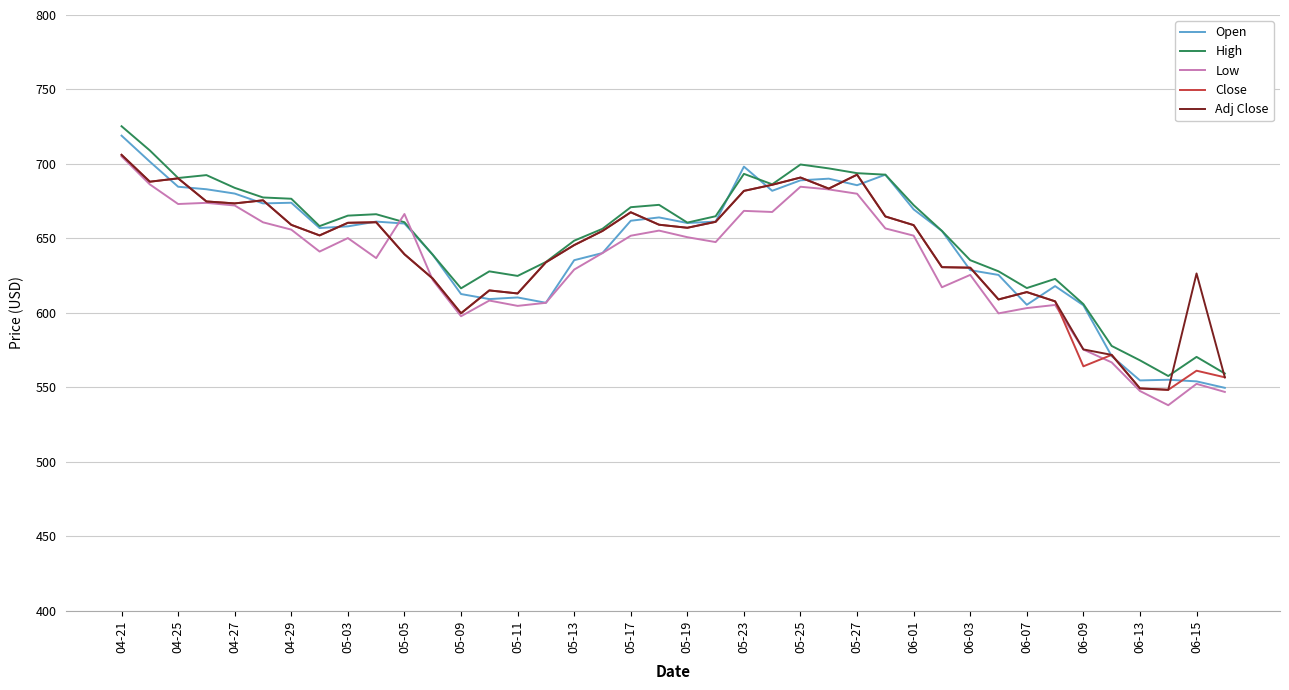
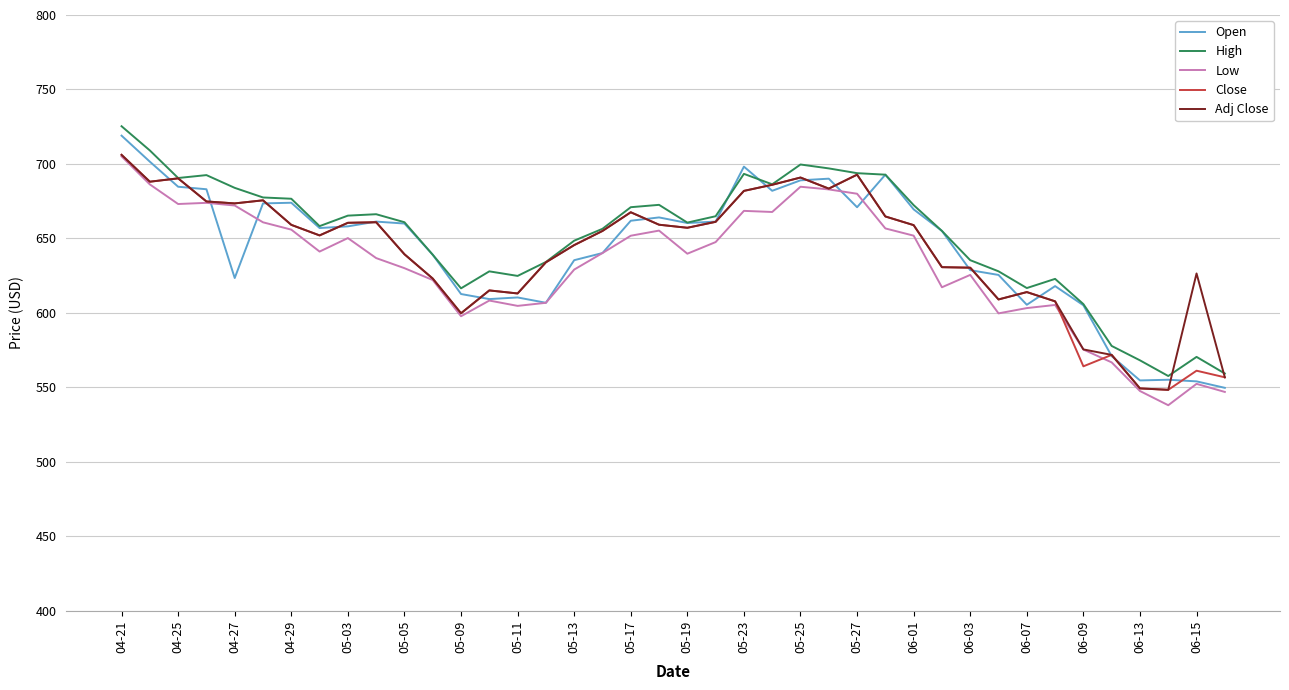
  {
    "Open": {
      "04-21": 719,
      "04-25": 685,
-     "04-27": 680,
+     "04-27": 623,
      "04-29": 674,
      "05-03": 658,
      "05-09": 613,
      "05-11": 610,
      "05-13": 635,
      "05-17": 662,
      "05-23": 698,
      "05-25": 689,
-     "05-27": 686,
+     "05-27": 671,
      "06-01": 670,
      "06-07": 605,
      "06-13": 555
    },
    "High": {
      "04-21": 725,
      "04-27": 684,
      "04-29": 677,
      "05-03": 665,
      "05-09": 616,
      "05-11": 625,
      "05-13": 648,
      "05-17": 671,
      "05-23": 693,
      "05-25": 700,
      "06-01": 672,
      "06-03": 635,
      "06-07": 617,
      "06-13": 568,
      "06-15": 570
    },
    "Low": {
      "04-25": 673,
      "04-29": 656,
      "05-03": 650,
-     "05-05": 666,
+     "05-05": 630,
      "05-09": 598,
      "05-11": 605,
      "05-13": 629,
      "05-17": 652,
-     "05-19": 651,
+     "05-19": 640,
      "05-23": 669,
      "05-25": 685,
      "05-27": 680,
      "06-01": 652,
      "06-03": 626,
      "06-07": 603,
      "06-13": 548
    },
    "Close": {
      "06-09": 564,
      "06-15": 561
    },
    "Adj Close": {
      "06-15": 626
    }
  }
